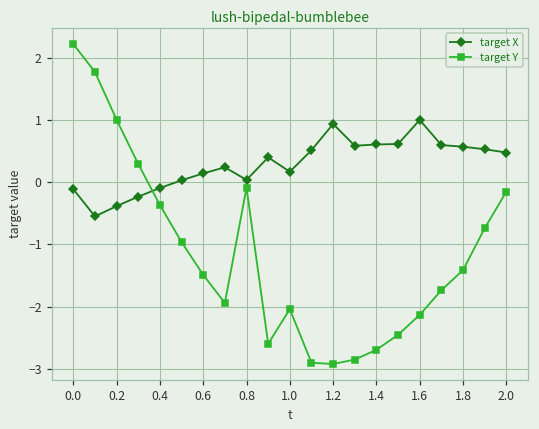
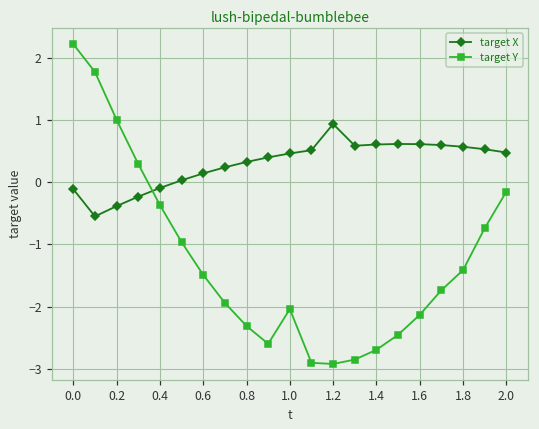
  {
    "target X": {
      "0.0": -0.1,
      "0.2": -0.4,
      "0.4": -0.1,
      "0.6": 0.1,
-     "0.8": 0.0,
-     "1.0": 0.2,
+     "0.8": 0.3,
+     "1.0": 0.5,
      "1.2": 0.9,
      "1.4": 0.6,
-     "1.6": 1.0,
+     "1.6": 0.6,
      "1.8": 0.6,
      "2.0": 0.5
    },
    "target Y": {
      "0.0": 2.2,
      "0.2": 1.0,
      "0.4": -0.4,
      "0.6": -1.5,
-     "0.8": -0.1,
+     "0.8": -2.3,
      "1.0": -2.0,
      "1.2": -2.9,
      "1.4": -2.7,
      "1.6": -2.1,
      "1.8": -1.4,
      "2.0": -0.2
    }
  }
